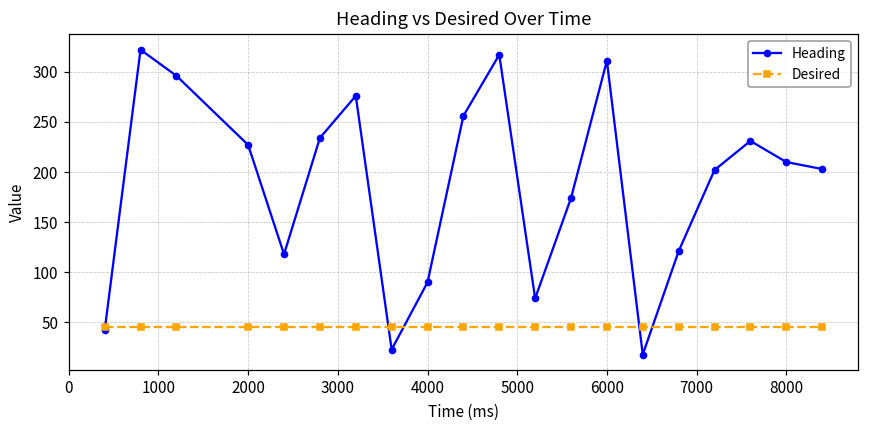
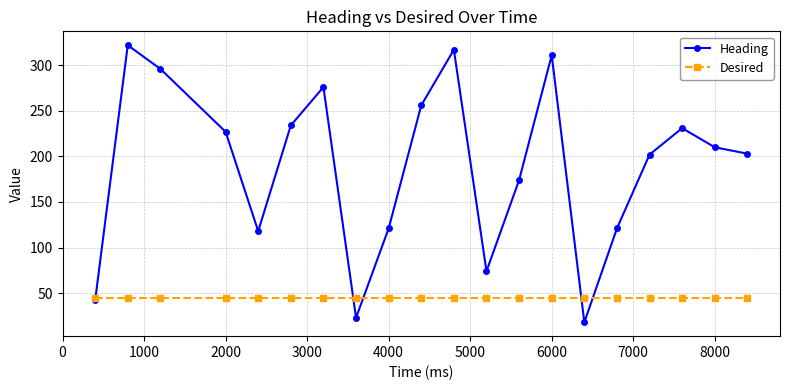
  {
    "Heading": {
      "2000": 230,
-     "4000": 90,
+     "4000": 120,
      "6000": 310,
      "8000": 210
    },
    "Desired": {
      "2000": 50,
      "4000": 50,
      "6000": 50,
      "8000": 50
    }
  }
